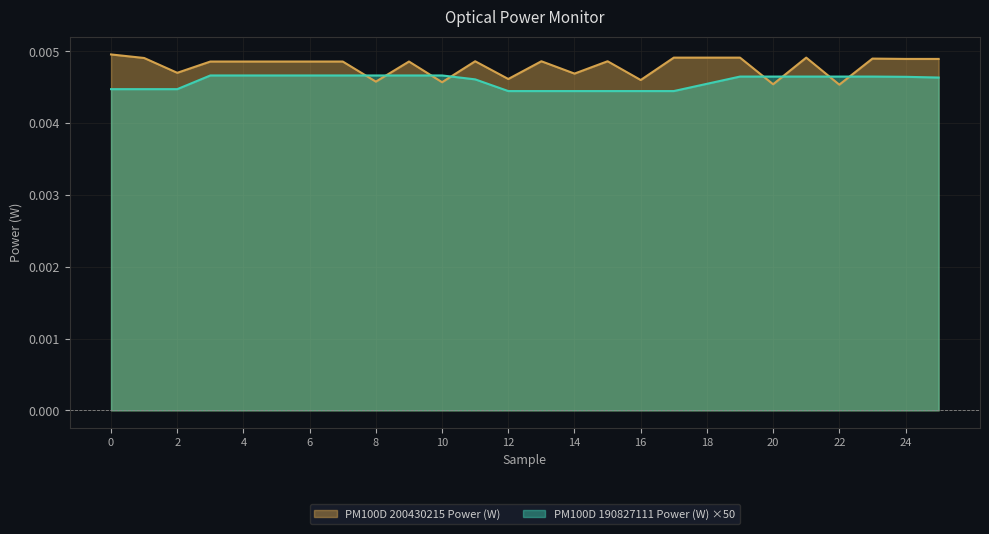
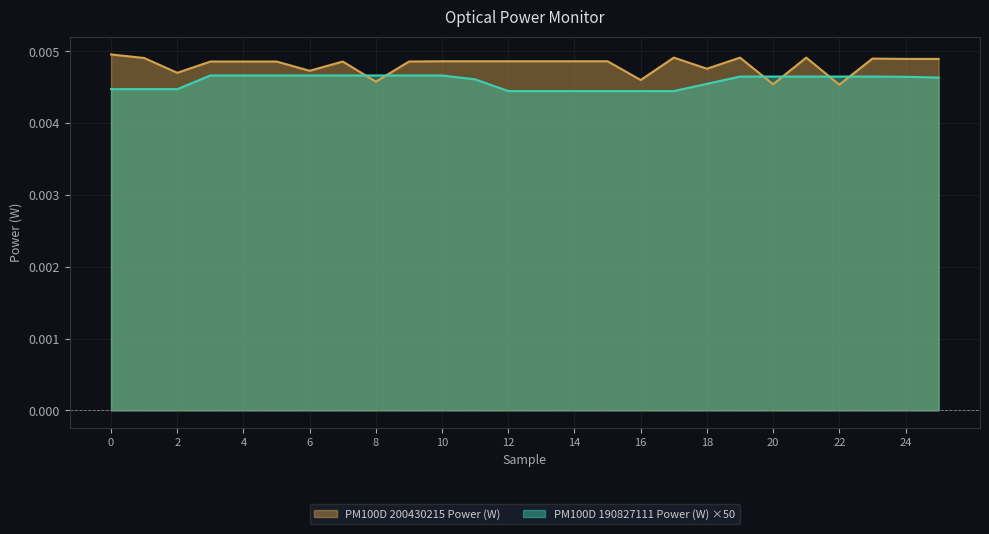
  {
    "PM100D 200430215 Power (W)": {
      "0": 0.0050,
      "2": 0.0047,
      "4": 0.0049,
-     "6": 0.0049,
+     "6": 0.0047,
      "8": 0.0046,
-     "10": 0.0046,
-     "12": 0.0046,
-     "14": 0.0047,
+     "10": 0.0049,
+     "12": 0.0049,
+     "14": 0.0049,
      "16": 0.0046,
-     "18": 0.0049,
+     "18": 0.0048,
      "20": 0.0045,
      "22": 0.0045,
      "24": 0.0049
    },
    "PM100D 190827111 Power (W) ×50": {
      "0": 0.0045,
      "2": 0.0045,
      "4": 0.0047,
      "6": 0.0047,
      "8": 0.0047,
      "10": 0.0047,
      "12": 0.0044,
      "14": 0.0044,
      "16": 0.0044,
      "18": 0.0045,
      "20": 0.0046,
      "22": 0.0046,
      "24": 0.0046
    }
  }
